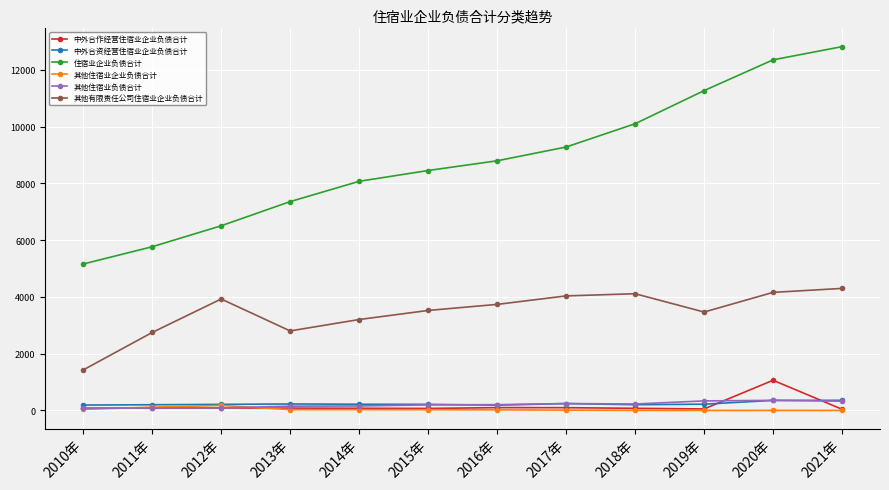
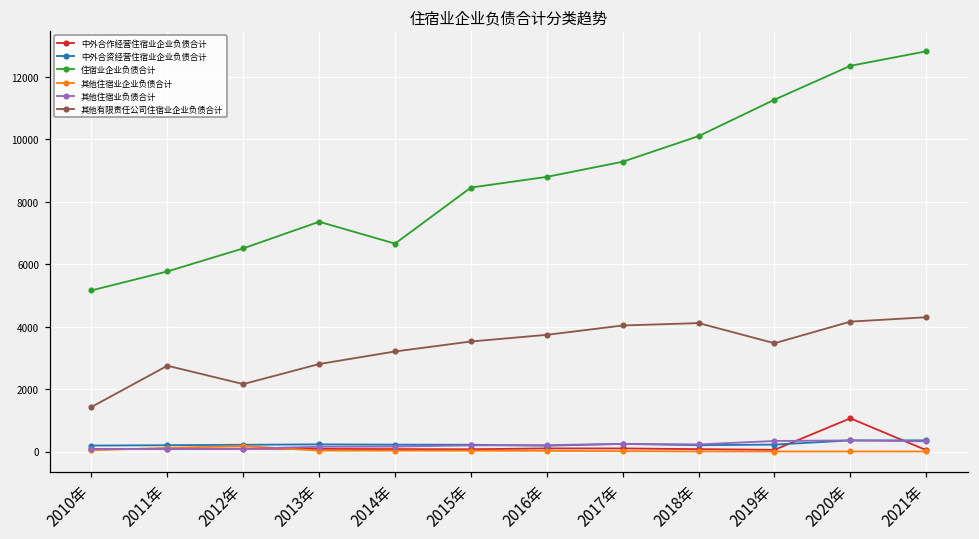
  {
    "中外合作经营住宿业企业负债合计": {
      "2020年": 1100
    },
    "中外合资经营住宿业企业负债合计": {
      "2010年": 200,
      "2019年": 200
    },
    "住宿业企业负债合计": {
      "2010年": 5200,
      "2011年": 5800,
      "2012年": 6500,
      "2013年": 7400,
-     "2014年": 8100,
+     "2014年": 6700,
      "2015年": 8500,
      "2016年": 8800,
      "2017年": 9300,
      "2018年": 10100,
      "2019年": 11300,
      "2020年": 12300,
      "2021年": 12800
    },
    "其他住宿业企业负债合计": {
      "2020年": 0
    },
    "其他住宿业负债合计": {
      "2019年": 300
    },
    "其他有限责任公司住宿业企业负债合计": {
      "2010年": 1400,
      "2011年": 2700,
-     "2012年": 3900,
+     "2012年": 2200,
      "2013年": 2800,
      "2014年": 3200,
      "2015年": 3500,
      "2016年": 3700,
      "2017年": 4000,
      "2018年": 4100,
      "2019年": 3500,
      "2020年": 4200,
      "2021年": 4300
    }
  }
